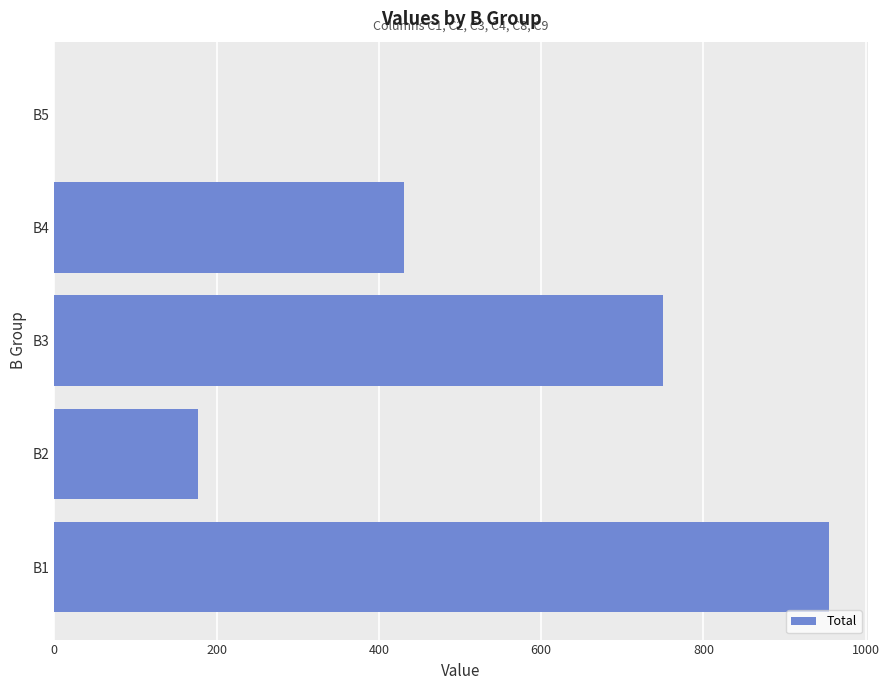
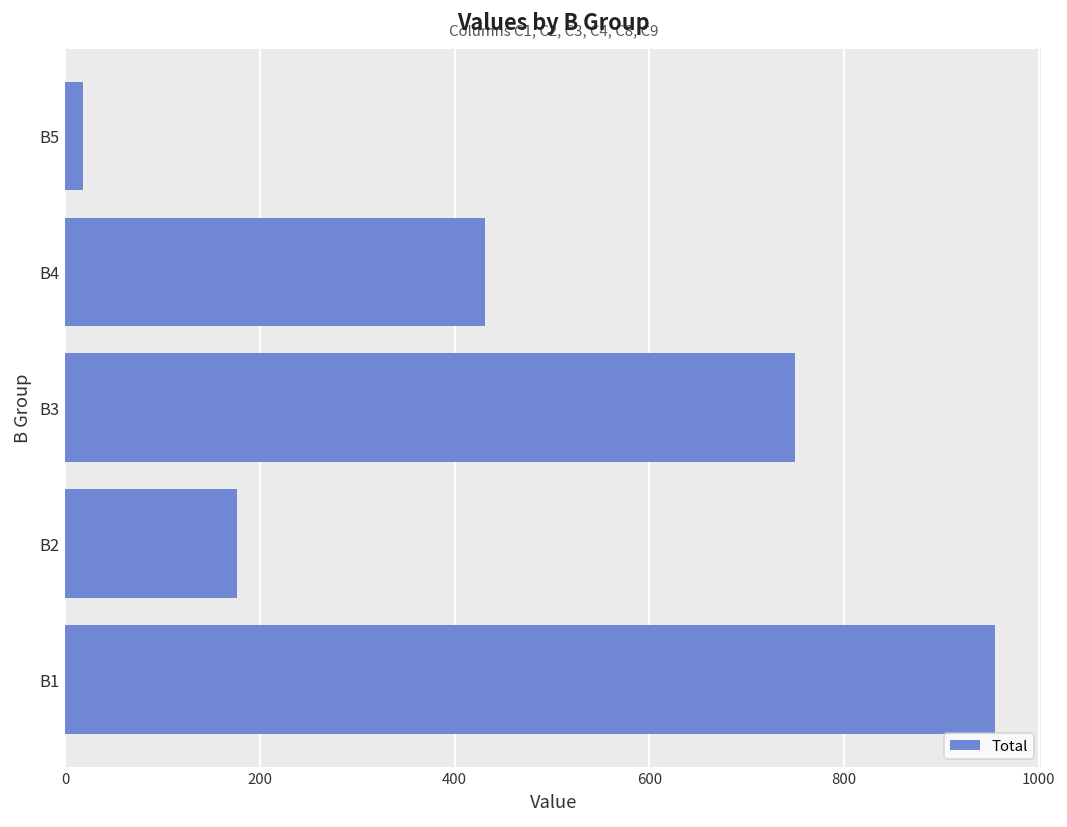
  {
-   "B5": 0,
+   "B5": 20,
    "B4": 430,
    "B3": 750,
    "B2": 180,
    "B1": 960
  }
